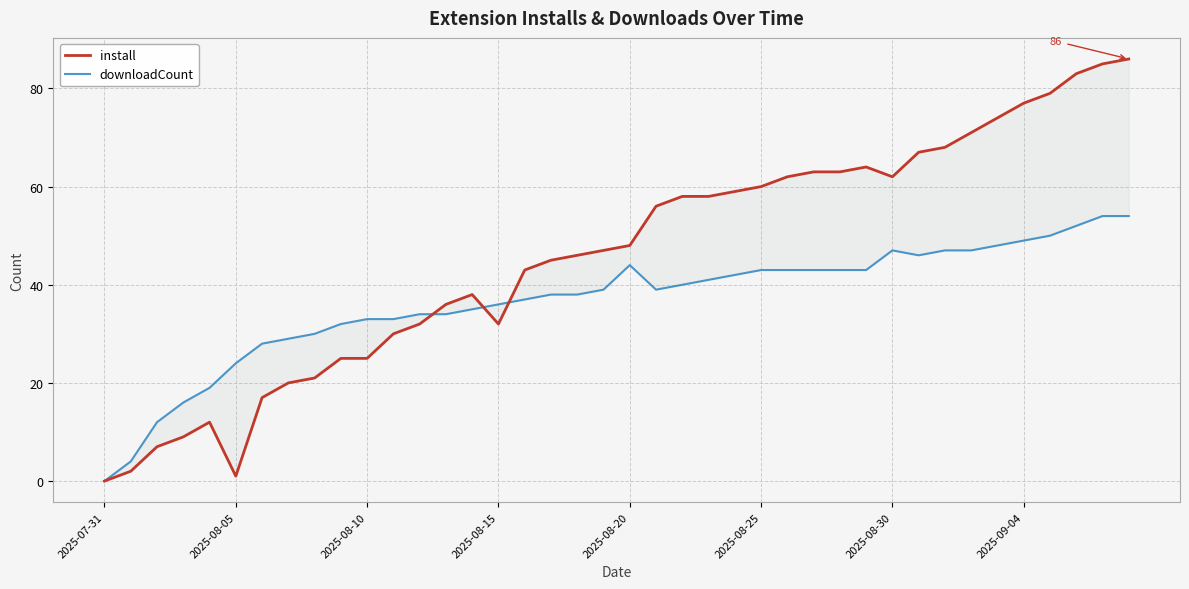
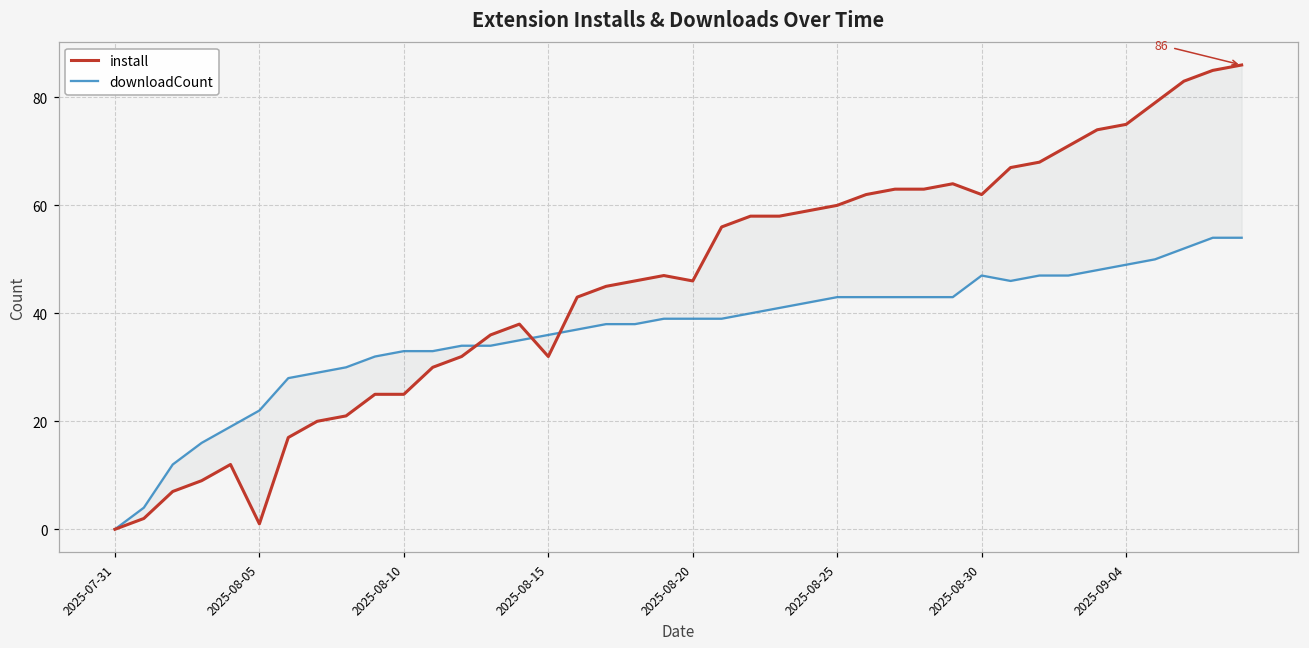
  {
    "install": {
      "2025-08-05": 1,
      "2025-08-10": 25,
      "2025-08-15": 32,
-     "2025-08-20": 48,
-     "2025-09-04": 77
+     "2025-08-20": 46,
+     "2025-09-04": 75
    },
    "downloadCount": {
-     "2025-08-05": 24,
-     "2025-08-20": 44,
+     "2025-08-05": 22,
+     "2025-08-20": 39,
      "2025-08-25": 43,
      "2025-08-30": 47,
      "2025-09-04": 49
    }
  }
